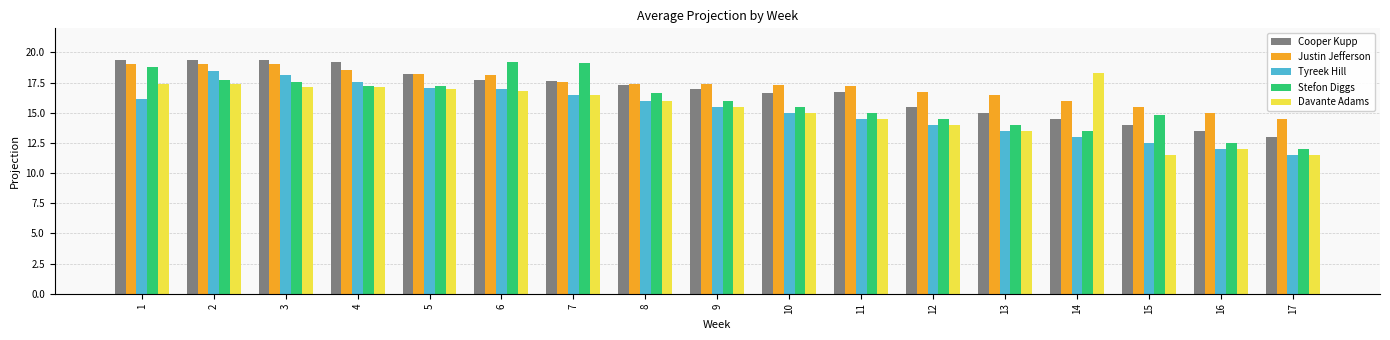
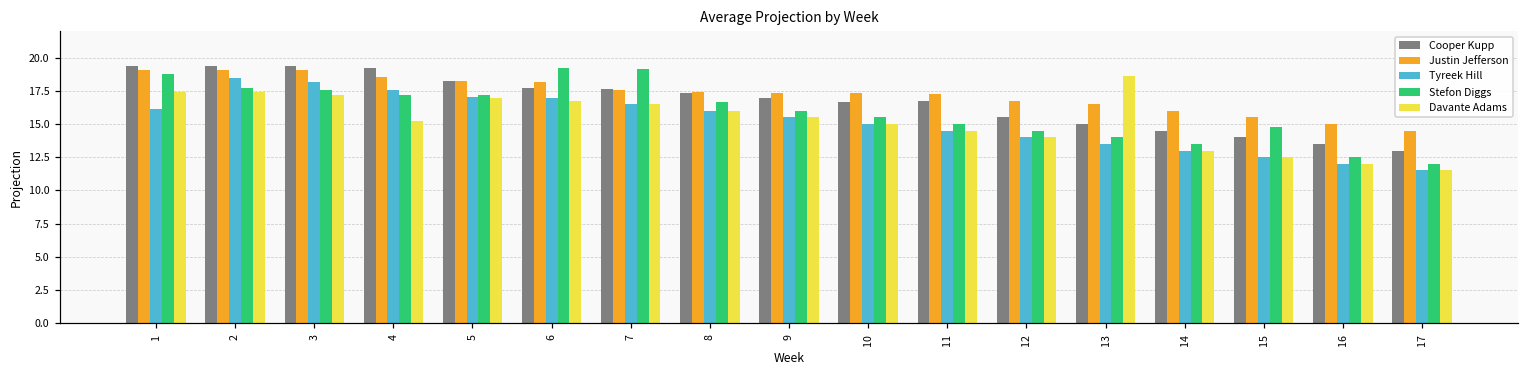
  {
    "Cooper Kupp": {
      "1": 19.4,
      "2": 19.4,
      "3": 19.4,
      "4": 19.2,
      "5": 18.2,
      "6": 17.8,
      "7": 17.7,
      "8": 17.3,
      "9": 17.0,
      "10": 16.6,
      "11": 16.7,
      "12": 15.5,
      "13": 15.0,
      "14": 14.5,
      "15": 14.0,
      "16": 13.5,
      "17": 13.0
    },
    "Justin Jefferson": {
      "1": 19.1,
      "2": 19.1,
      "3": 19.1,
      "4": 18.6,
      "5": 18.3,
      "6": 18.2,
      "7": 17.6,
      "8": 17.4,
      "9": 17.4,
      "10": 17.3,
      "11": 17.3,
      "12": 16.8,
      "13": 16.5,
      "14": 16.0,
      "15": 15.5,
      "16": 15.0,
      "17": 14.5
    },
    "Tyreek Hill": {
      "1": 16.1,
      "2": 18.4,
      "3": 18.1,
      "4": 17.5,
      "5": 17.0,
      "6": 16.9,
      "7": 16.5,
      "8": 16.0,
      "9": 15.5,
      "10": 15.0,
      "11": 14.5,
      "12": 14.0,
      "13": 13.5,
      "14": 13.0,
      "15": 12.5,
      "16": 12.0,
      "17": 11.5
    },
    "Stefon Diggs": {
      "1": 18.8,
      "2": 17.7,
      "3": 17.6,
      "4": 17.2,
      "5": 17.2,
      "6": 19.2,
      "7": 19.1,
      "8": 16.6,
      "9": 16.0,
      "10": 15.5,
      "11": 15.0,
      "12": 14.5,
      "13": 14.0,
      "14": 13.5,
      "15": 14.8,
      "16": 12.5,
      "17": 12.0
    },
    "Davante Adams": {
      "1": 17.4,
      "2": 17.4,
      "3": 17.2,
-     "4": 17.1,
+     "4": 15.2,
      "5": 17.0,
      "6": 16.8,
      "7": 16.5,
      "8": 16.0,
      "9": 15.5,
      "10": 15.0,
      "11": 14.5,
      "12": 14.0,
-     "13": 13.5,
-     "14": 18.3,
-     "15": 11.5,
+     "13": 18.6,
+     "14": 13.0,
+     "15": 12.5,
      "16": 12.0,
      "17": 11.5
    }
  }
